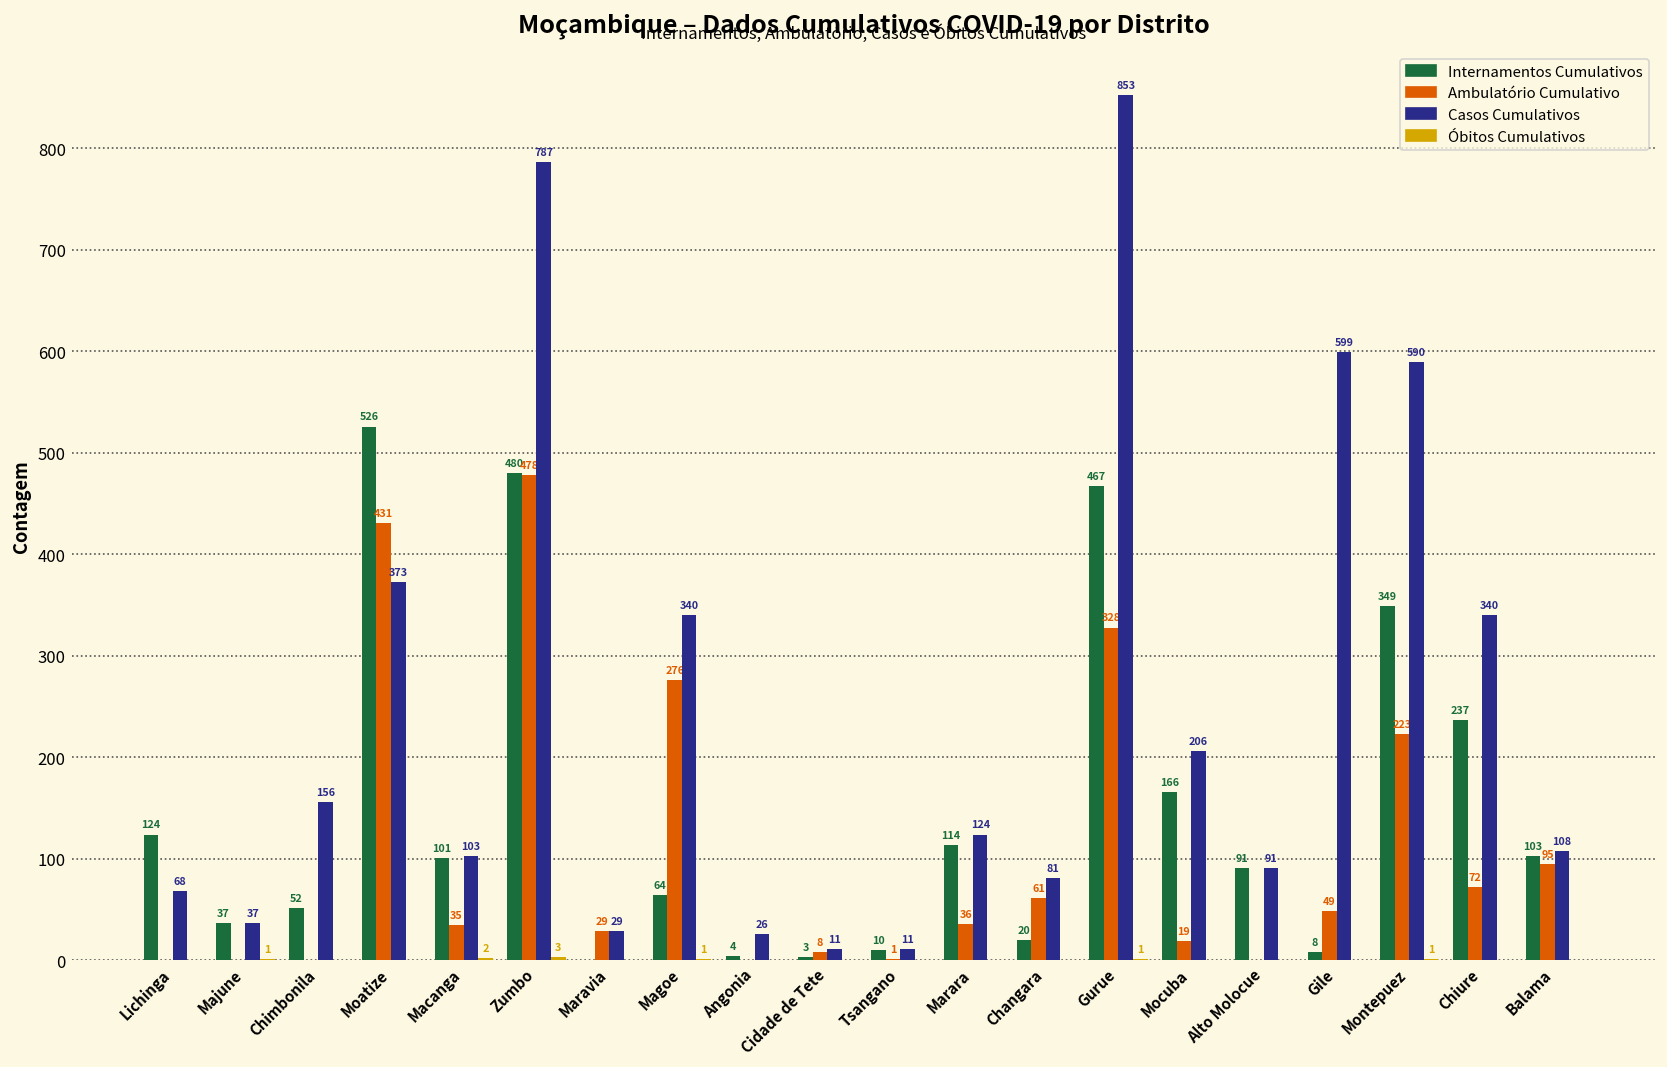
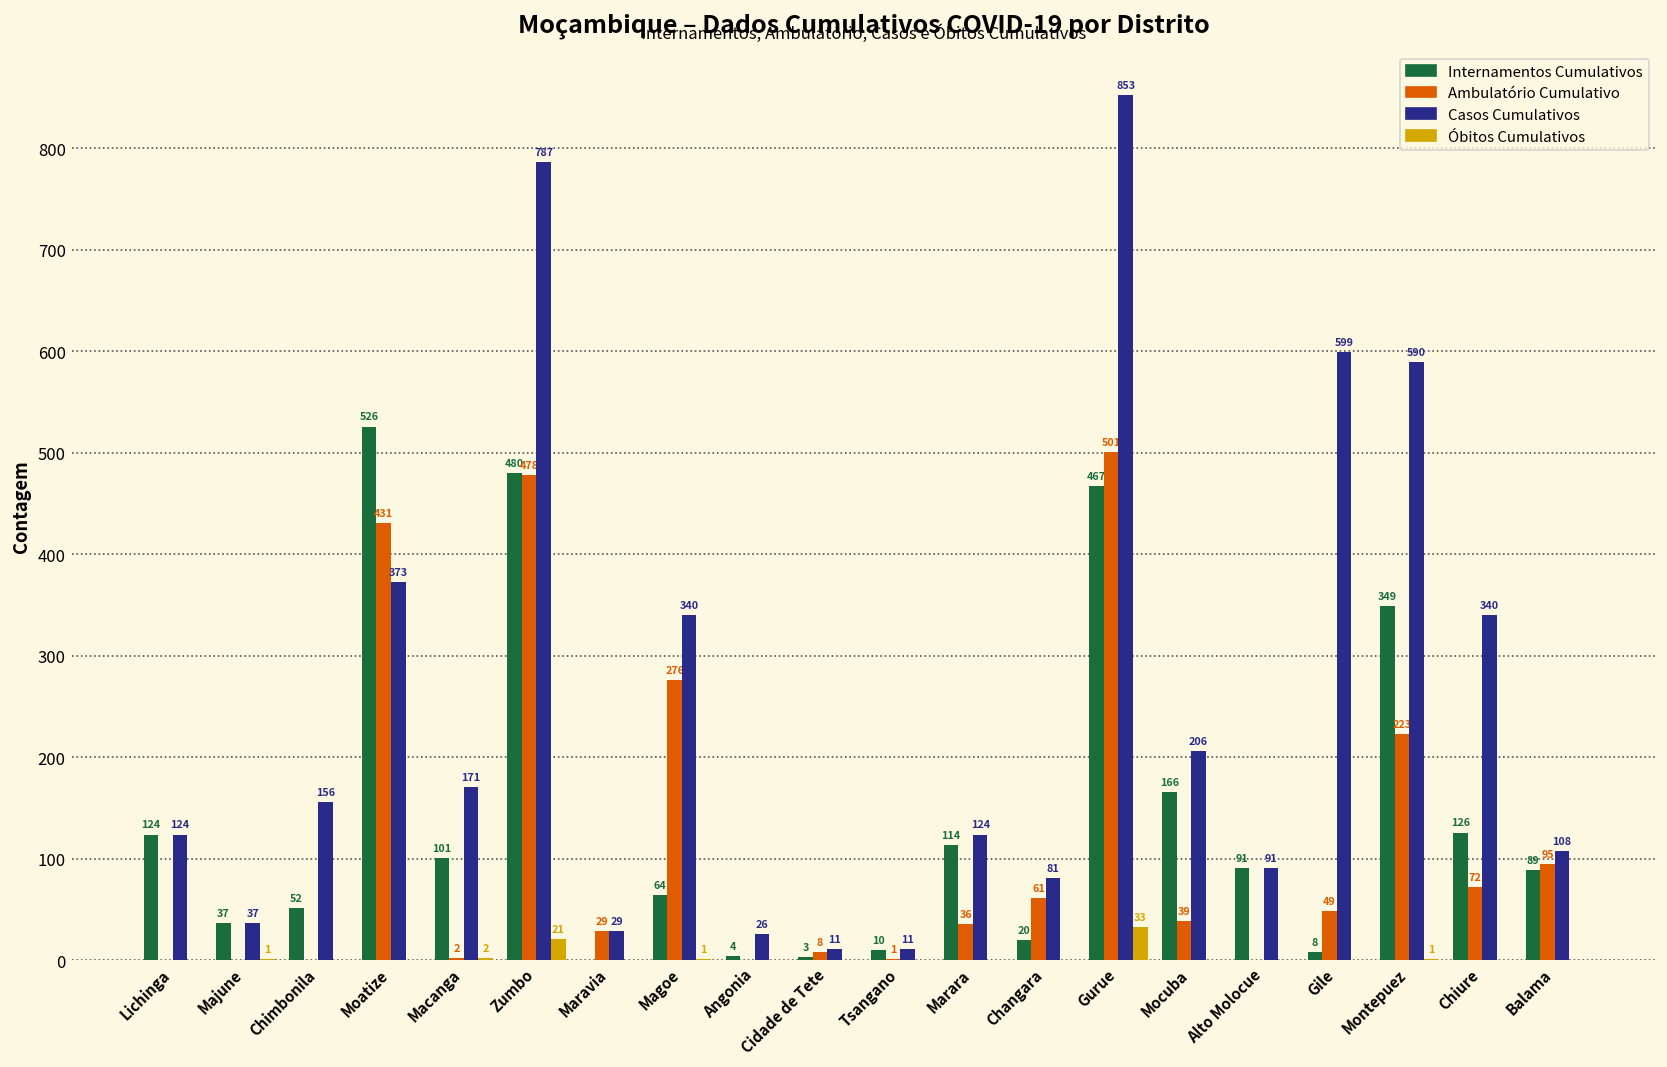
  {
    "Internamentos Cumulativos": {
      "Lichinga": 124,
      "Majune": 37,
      "Chimbonila": 52,
      "Moatize": 526,
      "Macanga": 101,
      "Magoe": 64,
      "Angonia": 4,
      "Cidade de Tete": 3,
      "Tsangano": 10,
      "Marara": 114,
      "Changara": 20,
      "Gurue": 467,
      "Mocuba": 166,
      "Alto Molocue": 91,
      "Gile": 8,
      "Montepuez": 349,
-     "Chiure": 237,
-     "Balama": 103
+     "Chiure": 126,
+     "Balama": 89
    },
    "Ambulatório Cumulativo": {
      "Moatize": 431,
-     "Macanga": 35,
+     "Macanga": 2,
      "Maravia": 29,
      "Magoe": 276,
      "Cidade de Tete": 8,
      "Tsangano": 1,
      "Marara": 36,
      "Changara": 61,
-     "Gurue": 328,
-     "Mocuba": 19,
+     "Gurue": 501,
+     "Mocuba": 39,
      "Gile": 49,
      "Montepuez": 223,
      "Chiure": 72,
      "Balama": 95
    },
    "Casos Cumulativos": {
-     "Lichinga": 68,
+     "Lichinga": 124,
      "Majune": 37,
      "Chimbonila": 156,
      "Moatize": 373,
-     "Macanga": 103,
+     "Macanga": 171,
      "Zumbo": 787,
      "Maravia": 29,
      "Magoe": 340,
      "Angonia": 26,
      "Cidade de Tete": 11,
      "Tsangano": 11,
      "Marara": 124,
      "Changara": 81,
      "Gurue": 853,
      "Mocuba": 206,
      "Alto Molocue": 91,
      "Gile": 599,
      "Montepuez": 590,
      "Chiure": 340,
      "Balama": 108
    },
    "Óbitos Cumulativos": {
      "Majune": 1,
      "Macanga": 2,
-     "Zumbo": 3,
+     "Zumbo": 21,
      "Magoe": 1,
-     "Gurue": 1,
+     "Gurue": 33,
      "Montepuez": 1
    }
  }
